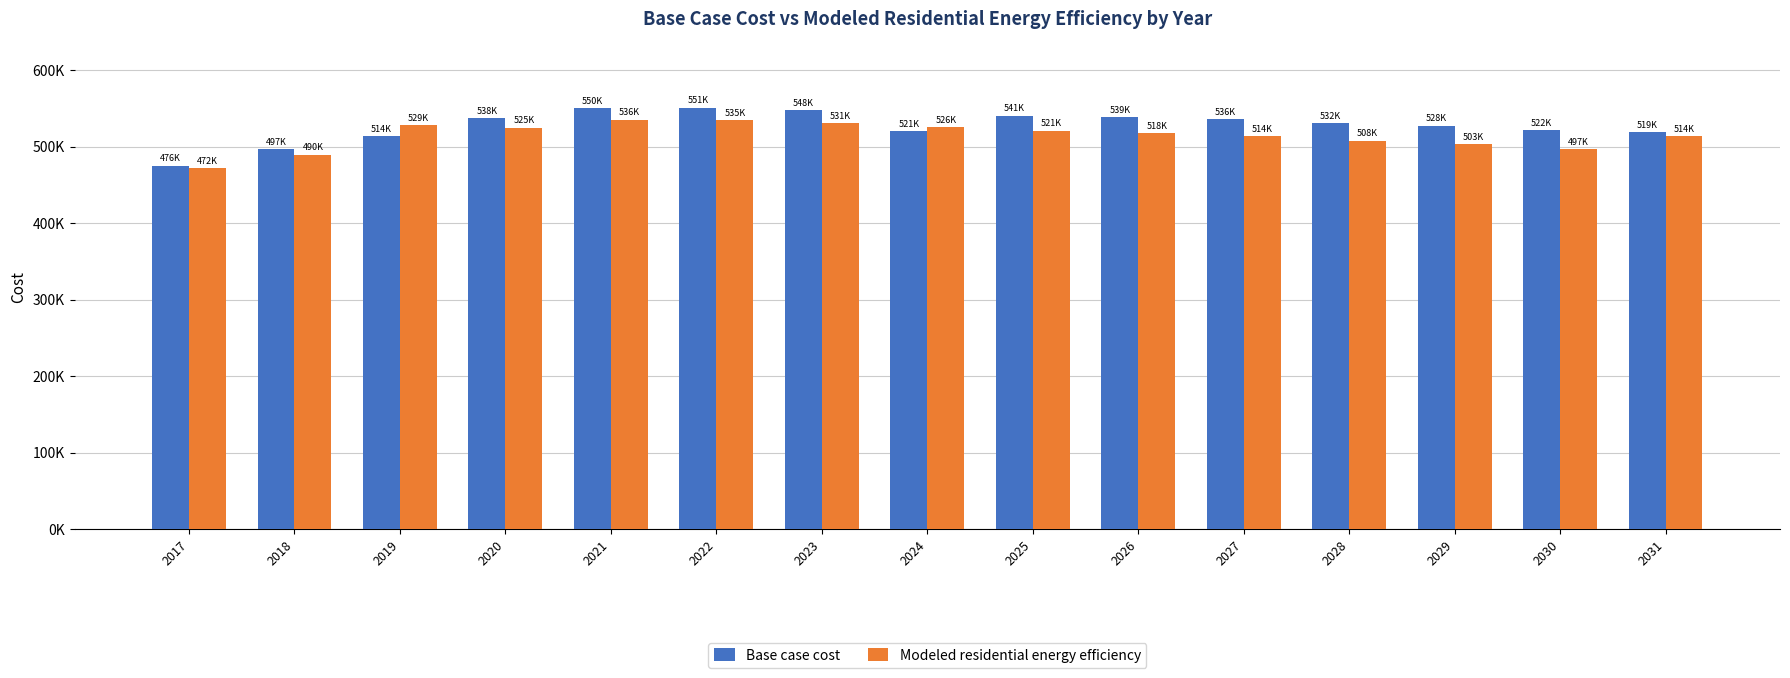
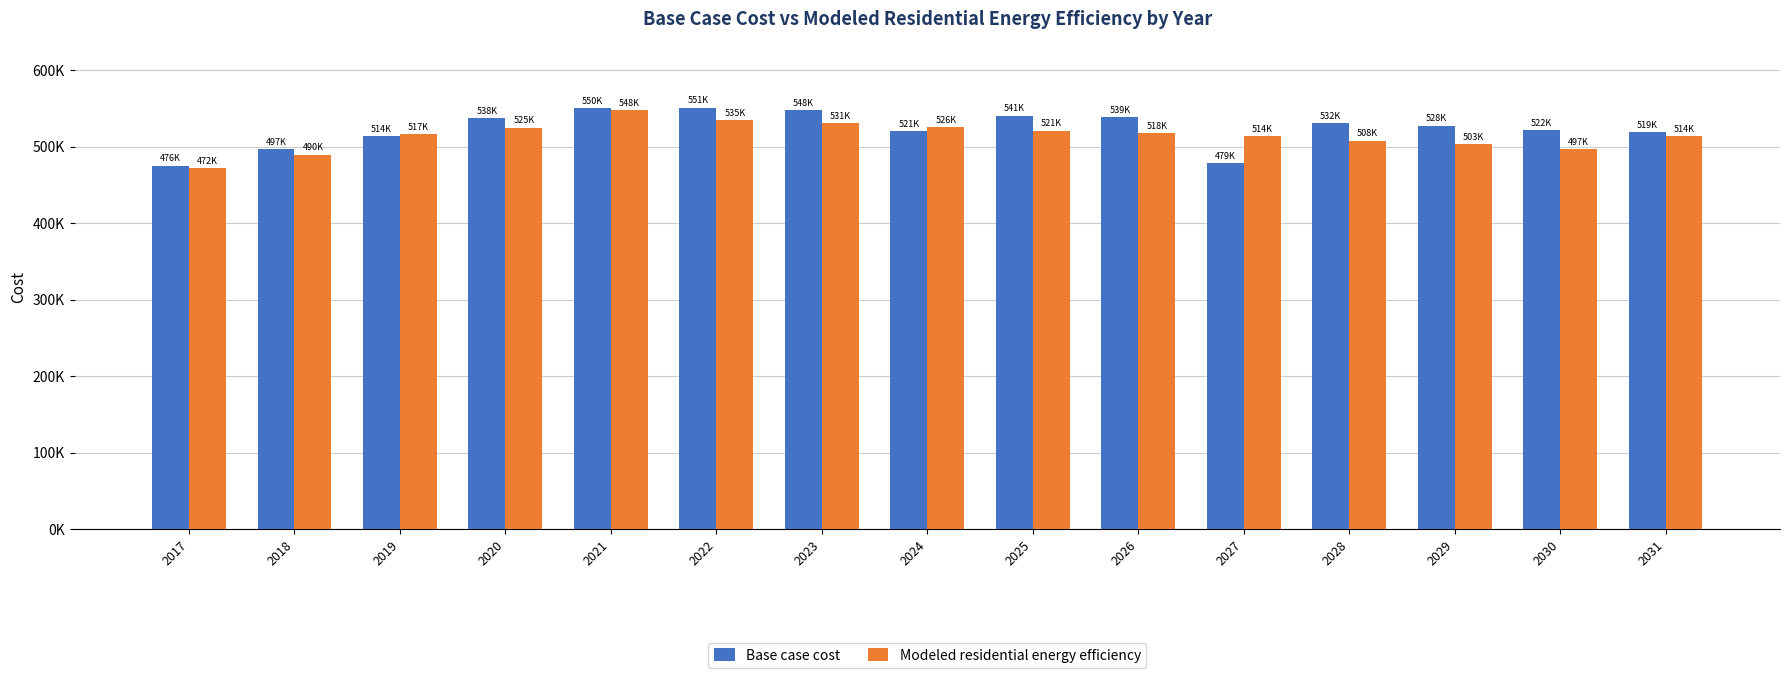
  {
    "Base case cost": {
      "2017": "476K",
      "2018": "497K",
      "2019": "514K",
      "2020": "538K",
      "2021": "550K",
      "2022": "551K",
      "2023": "548K",
      "2024": "521K",
      "2025": "541K",
      "2026": "539K",
-     "2027": "536K",
+     "2027": "479K",
      "2028": "532K",
      "2029": "528K",
      "2030": "522K",
      "2031": "519K"
    },
    "Modeled residential energy efficiency": {
      "2017": "472K",
      "2018": "490K",
-     "2019": "529K",
+     "2019": "517K",
      "2020": "525K",
-     "2021": "536K",
+     "2021": "548K",
      "2022": "535K",
      "2023": "531K",
      "2024": "526K",
      "2025": "521K",
      "2026": "518K",
      "2027": "514K",
      "2028": "508K",
      "2029": "503K",
      "2030": "497K",
      "2031": "514K"
    }
  }
